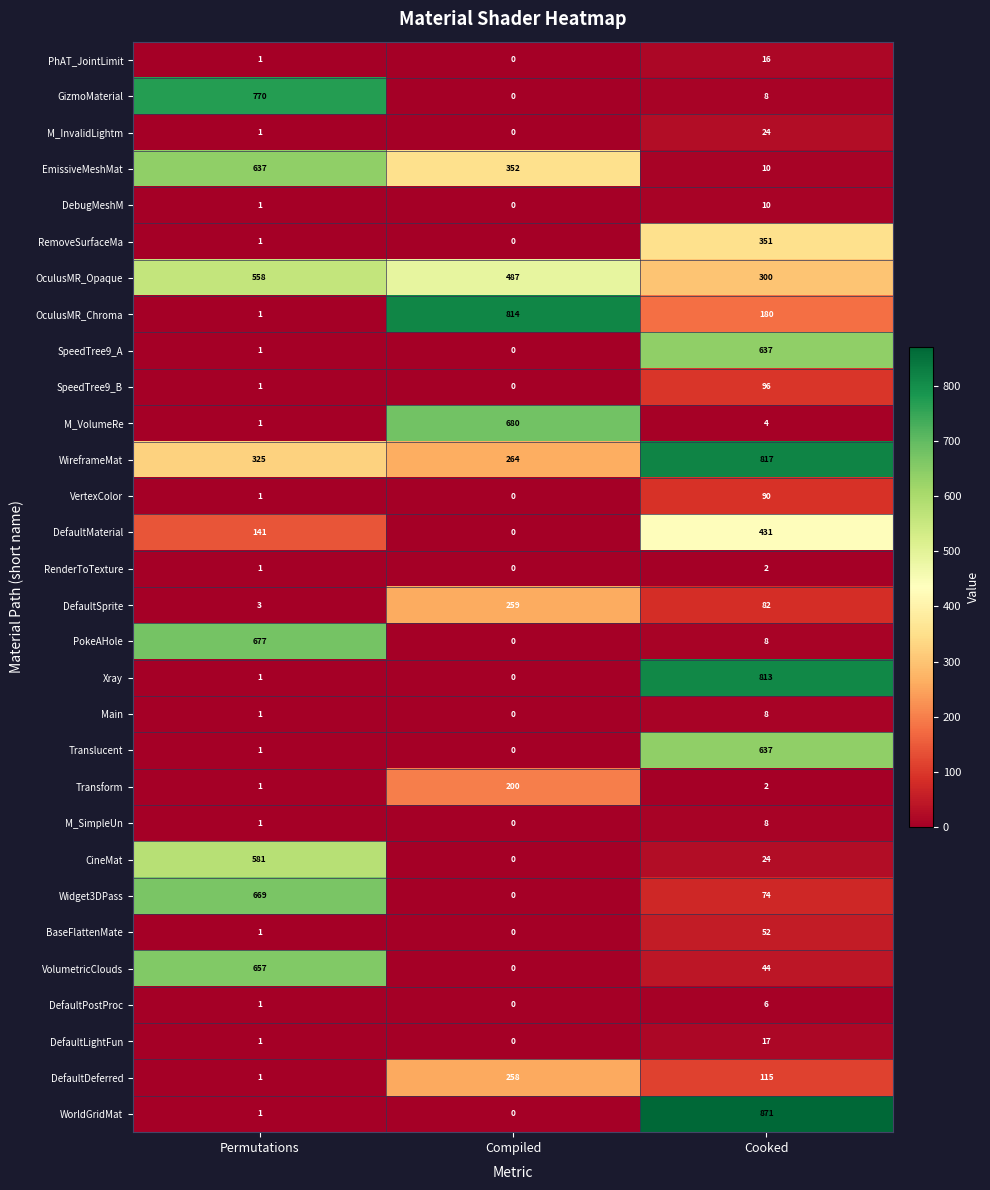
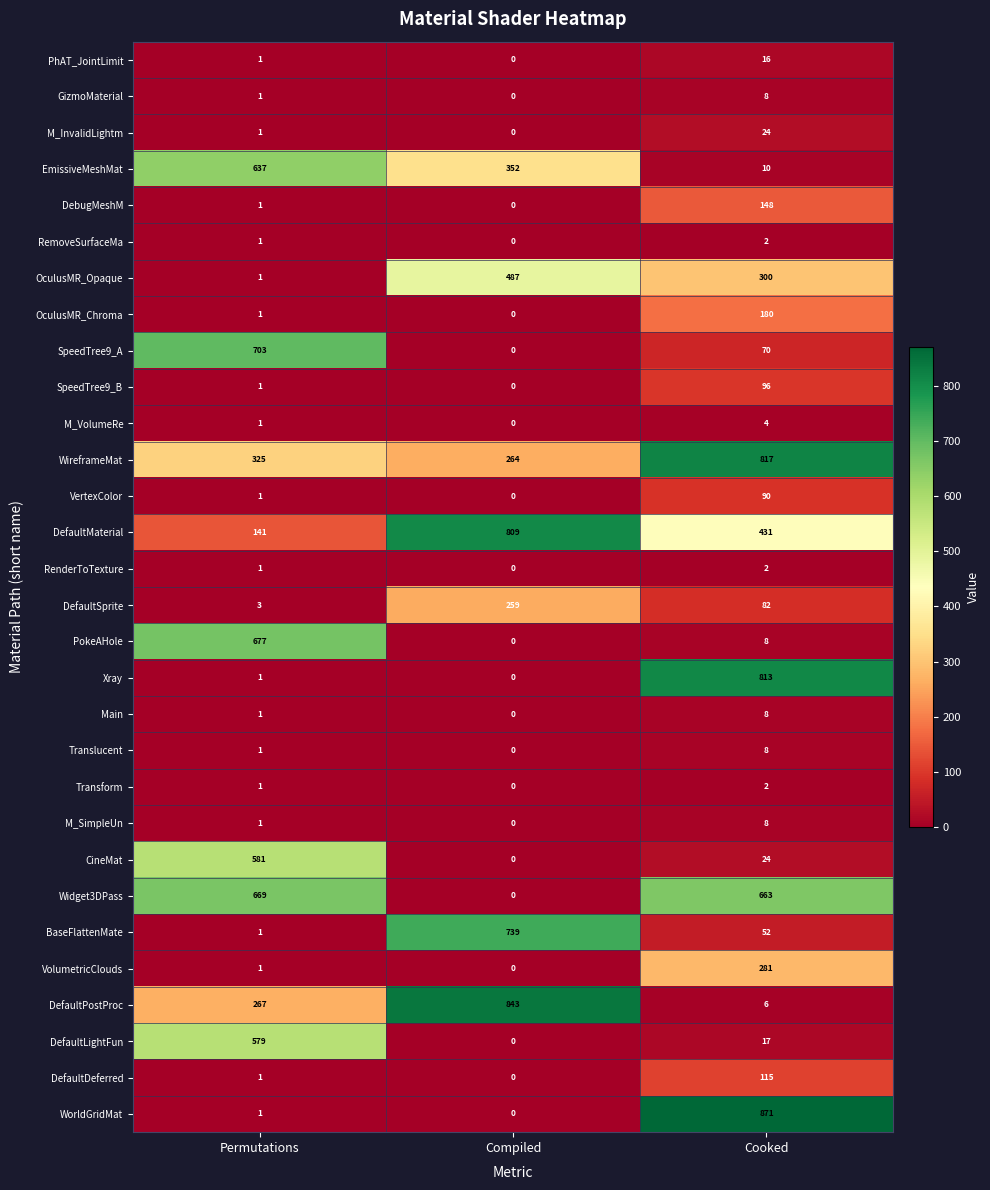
  {
    "PhAT_JointLimit": {
      "Permutations": 1,
      "Compiled": 0,
      "Cooked": 16
    },
    "GizmoMaterial": {
-     "Permutations": 770,
+     "Permutations": 1,
      "Compiled": 0,
      "Cooked": 8
    },
    "M_InvalidLightm": {
      "Permutations": 1,
      "Compiled": 0,
      "Cooked": 24
    },
    "EmissiveMeshMat": {
      "Permutations": 637,
      "Compiled": 352,
      "Cooked": 10
    },
    "DebugMeshM": {
      "Permutations": 1,
      "Compiled": 0,
-     "Cooked": 10
+     "Cooked": 148
    },
    "RemoveSurfaceMa": {
      "Permutations": 1,
      "Compiled": 0,
-     "Cooked": 351
+     "Cooked": 2
    },
    "OculusMR_Opaque": {
-     "Permutations": 558,
+     "Permutations": 1,
      "Compiled": 487,
      "Cooked": 300
    },
    "OculusMR_Chroma": {
      "Permutations": 1,
-     "Compiled": 814,
+     "Compiled": 0,
      "Cooked": 180
    },
    "SpeedTree9_A": {
-     "Permutations": 1,
+     "Permutations": 703,
      "Compiled": 0,
-     "Cooked": 637
+     "Cooked": 70
    },
    "SpeedTree9_B": {
      "Permutations": 1,
      "Compiled": 0,
      "Cooked": 96
    },
    "M_VolumeRe": {
      "Permutations": 1,
-     "Compiled": 680,
+     "Compiled": 0,
      "Cooked": 4
    },
    "WireframeMat": {
      "Permutations": 325,
      "Compiled": 264,
      "Cooked": 817
    },
    "VertexColor": {
      "Permutations": 1,
      "Compiled": 0,
      "Cooked": 90
    },
    "DefaultMaterial": {
      "Permutations": 141,
-     "Compiled": 0,
+     "Compiled": 809,
      "Cooked": 431
    },
    "RenderToTexture": {
      "Permutations": 1,
      "Compiled": 0,
      "Cooked": 2
    },
    "DefaultSprite": {
      "Permutations": 3,
      "Compiled": 259,
      "Cooked": 82
    },
    "PokeAHole": {
      "Permutations": 677,
      "Compiled": 0,
      "Cooked": 8
    },
    "Xray": {
      "Permutations": 1,
      "Compiled": 0,
      "Cooked": 813
    },
    "Main": {
      "Permutations": 1,
      "Compiled": 0,
      "Cooked": 8
    },
    "Translucent": {
      "Permutations": 1,
      "Compiled": 0,
-     "Cooked": 637
+     "Cooked": 8
    },
    "Transform": {
      "Permutations": 1,
-     "Compiled": 200,
+     "Compiled": 0,
      "Cooked": 2
    },
    "M_SimpleUn": {
      "Permutations": 1,
      "Compiled": 0,
      "Cooked": 8
    },
    "CineMat": {
      "Permutations": 581,
      "Compiled": 0,
      "Cooked": 24
    },
    "Widget3DPass": {
      "Permutations": 669,
      "Compiled": 0,
-     "Cooked": 74
+     "Cooked": 663
    },
    "BaseFlattenMate": {
      "Permutations": 1,
-     "Compiled": 0,
+     "Compiled": 739,
      "Cooked": 52
    },
    "VolumetricClouds": {
-     "Permutations": 657,
+     "Permutations": 1,
      "Compiled": 0,
-     "Cooked": 44
+     "Cooked": 281
    },
    "DefaultPostProc": {
-     "Permutations": 1,
-     "Compiled": 0,
+     "Permutations": 267,
+     "Compiled": 843,
      "Cooked": 6
    },
    "DefaultLightFun": {
-     "Permutations": 1,
+     "Permutations": 579,
      "Compiled": 0,
      "Cooked": 17
    },
    "DefaultDeferred": {
      "Permutations": 1,
-     "Compiled": 258,
+     "Compiled": 0,
      "Cooked": 115
    },
    "WorldGridMat": {
      "Permutations": 1,
      "Compiled": 0,
      "Cooked": 871
    }
  }
